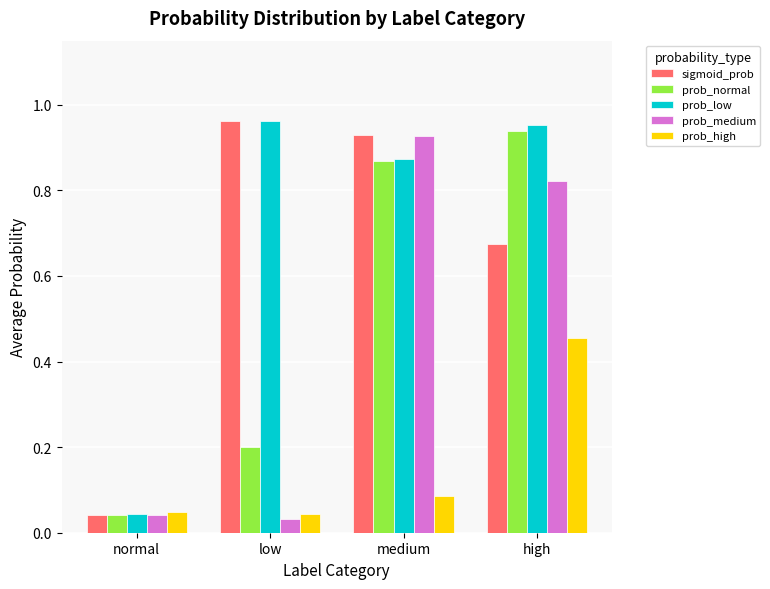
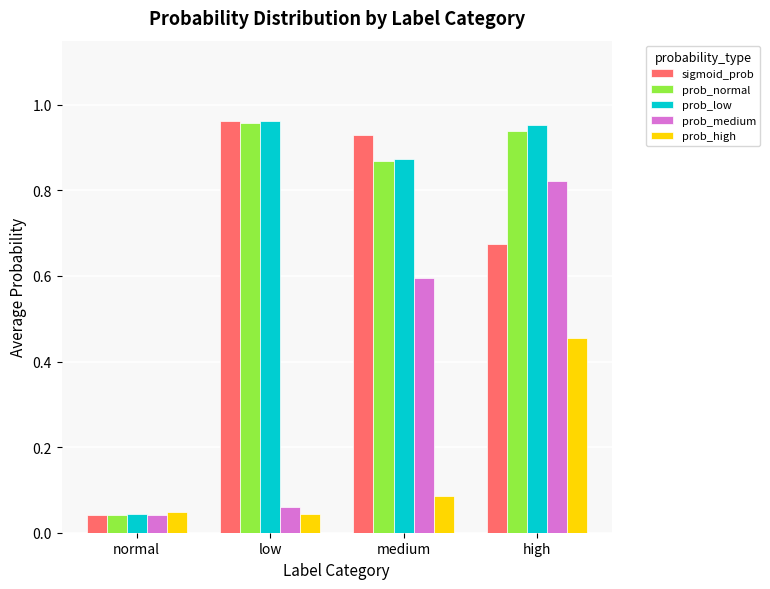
  {
    "sigmoid_prob": {
      "normal": 0.04,
      "low": 0.96,
      "medium": 0.93,
      "high": 0.68
    },
    "prob_normal": {
      "normal": 0.04,
-     "low": 0.20,
+     "low": 0.96,
      "medium": 0.87,
      "high": 0.94
    },
    "prob_low": {
      "normal": 0.04,
      "low": 0.96,
      "medium": 0.87,
      "high": 0.95
    },
    "prob_medium": {
      "normal": 0.04,
-     "low": 0.03,
-     "medium": 0.93,
+     "low": 0.06,
+     "medium": 0.60,
      "high": 0.82
    },
    "prob_high": {
      "normal": 0.05,
      "low": 0.04,
      "medium": 0.08,
      "high": 0.46
    }
  }
